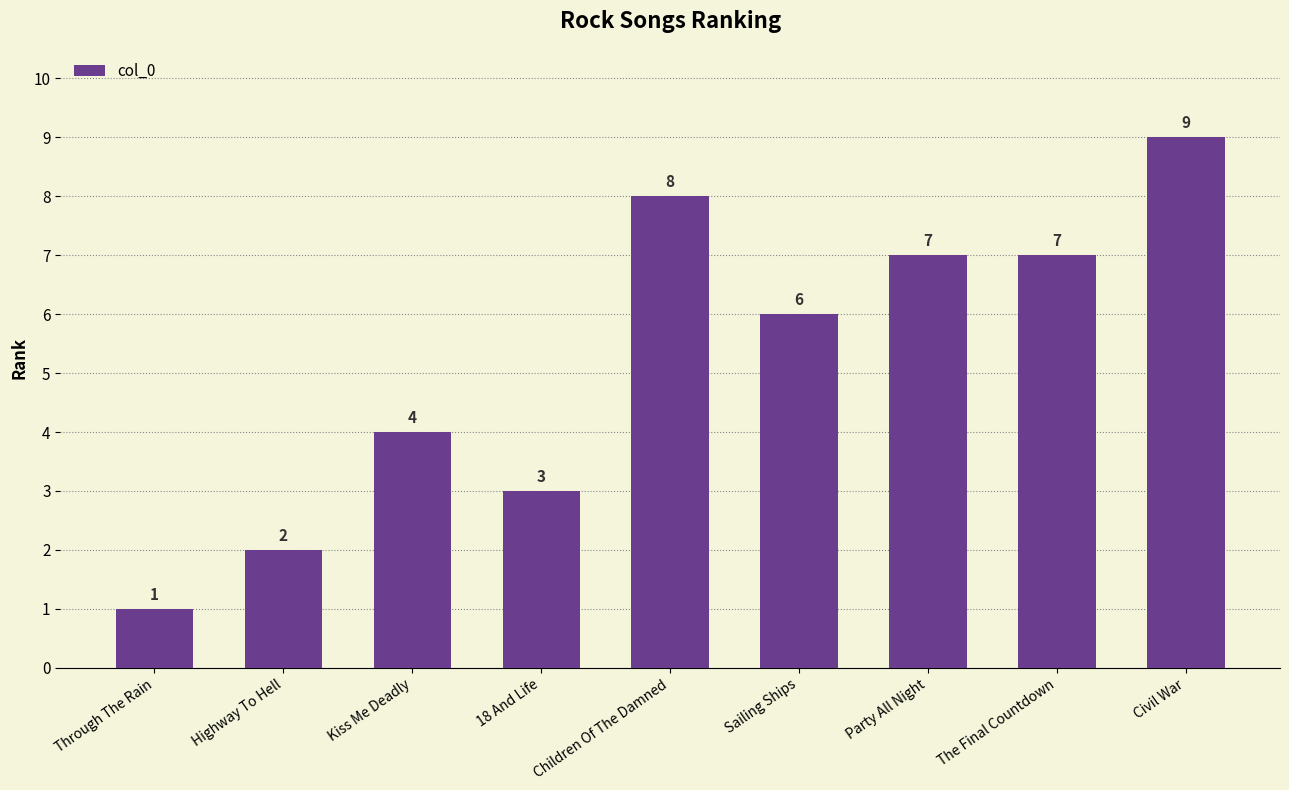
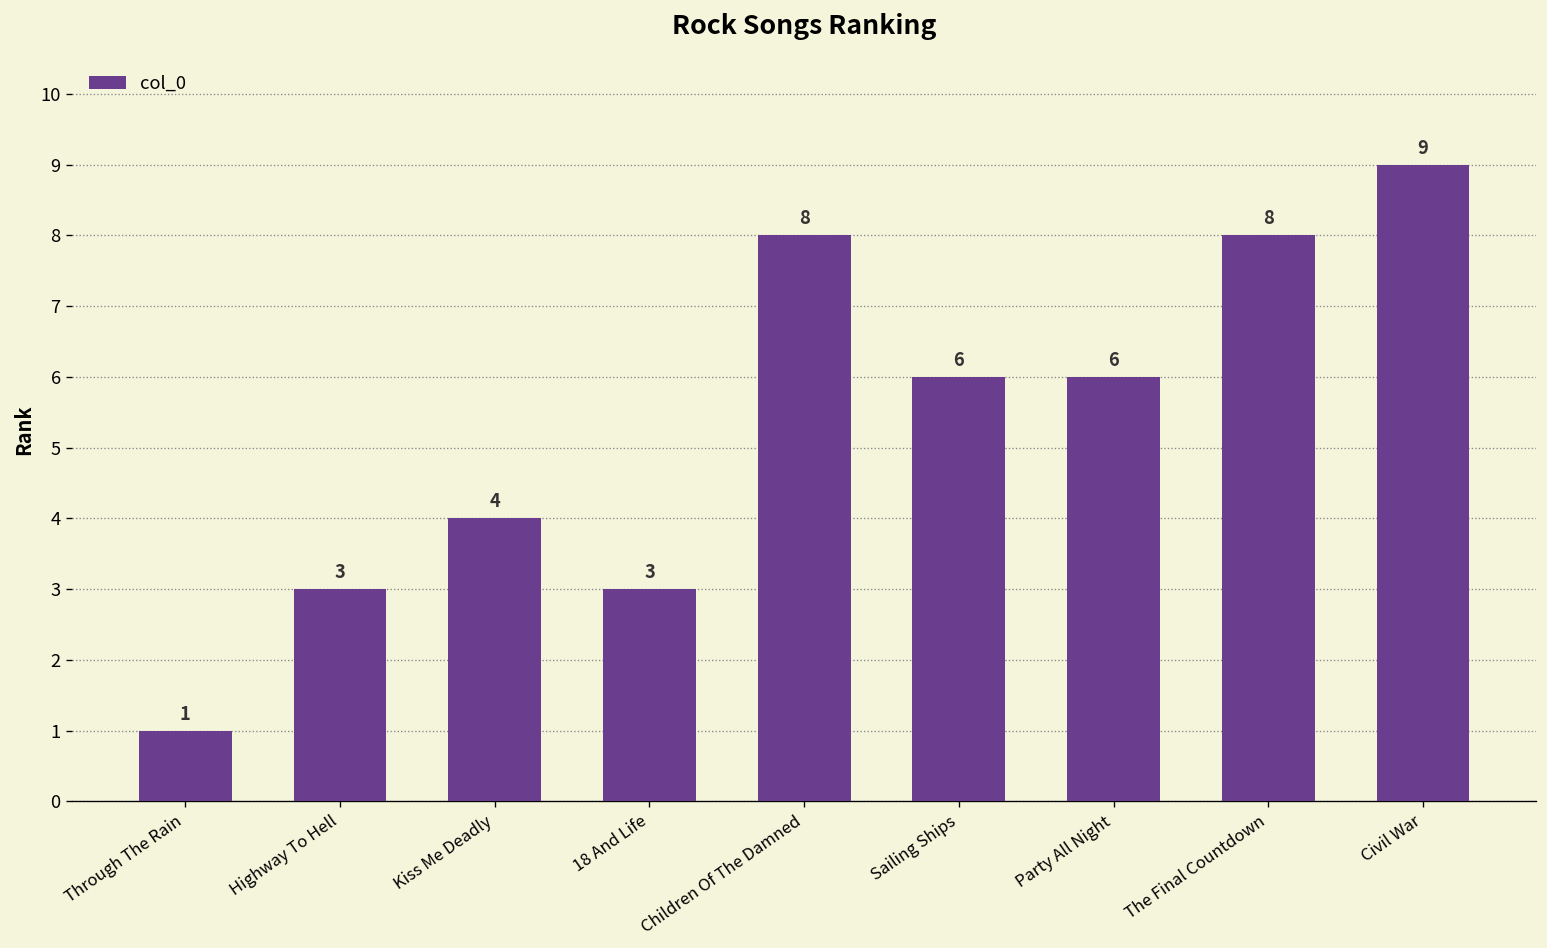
  {
    "Through The Rain": 1,
-   "Highway To Hell": 2,
+   "Highway To Hell": 3,
    "Kiss Me Deadly": 4,
    "18 And Life": 3,
    "Children Of The Damned": 8,
    "Sailing Ships": 6,
-   "Party All Night": 7,
-   "The Final Countdown": 7,
+   "Party All Night": 6,
+   "The Final Countdown": 8,
    "Civil War": 9
  }
